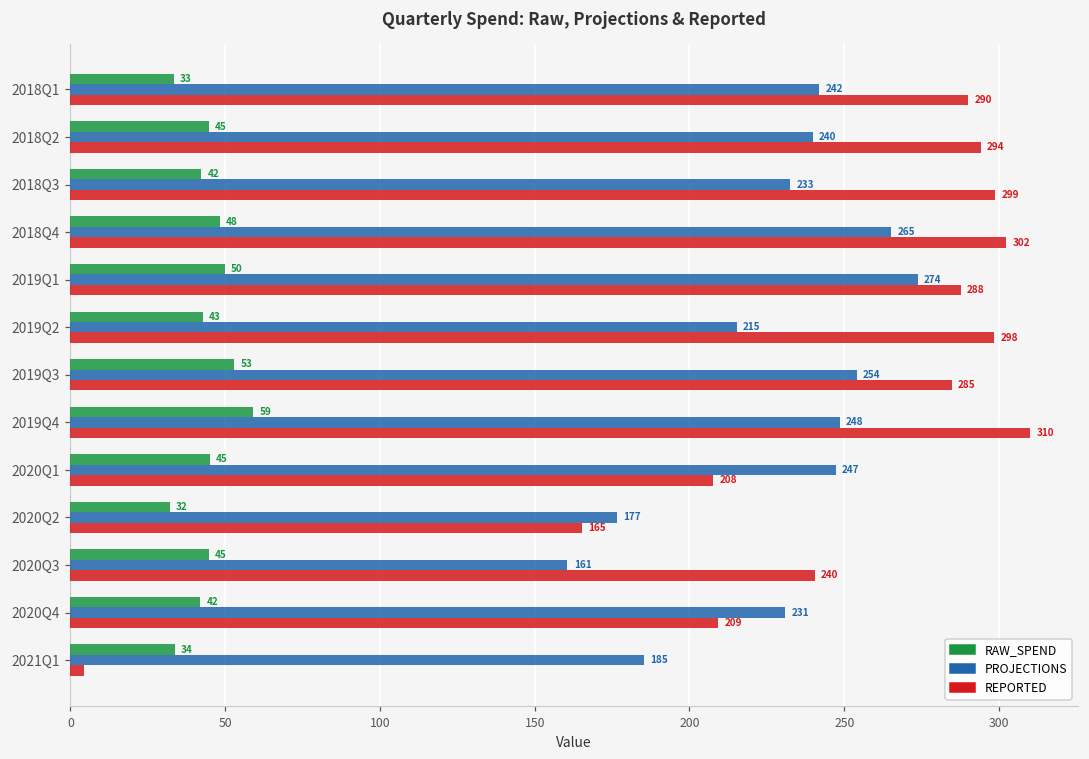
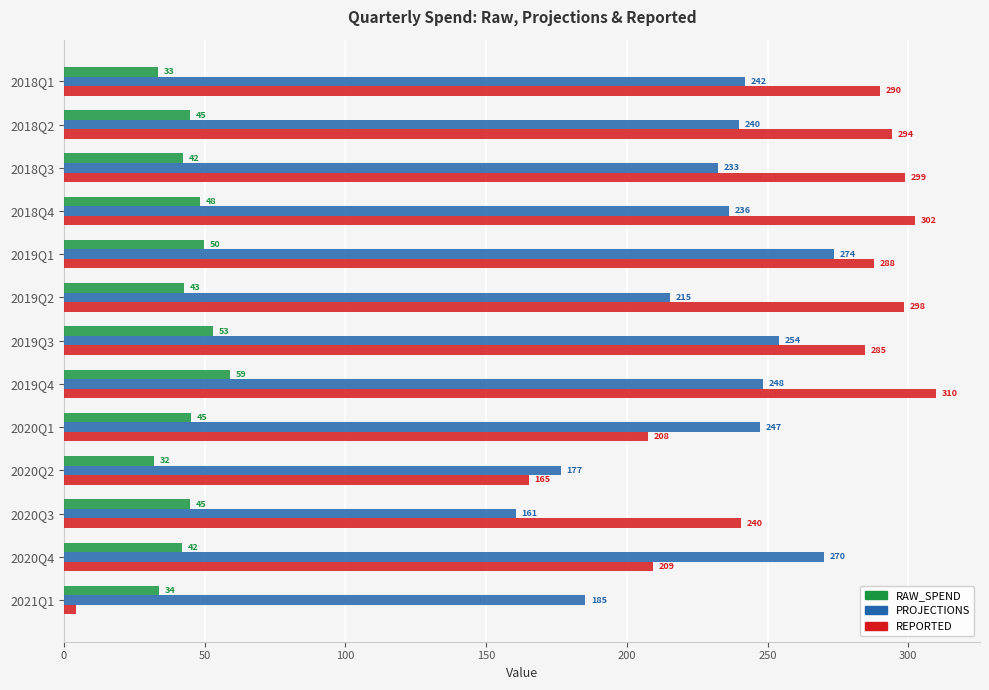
  {
    "RAW_SPEND": {
      "2018Q1": 33,
      "2018Q2": 45,
      "2018Q3": 42,
      "2018Q4": 48,
      "2019Q1": 50,
      "2019Q2": 43,
      "2019Q3": 53,
      "2019Q4": 59,
      "2020Q1": 45,
      "2020Q2": 32,
      "2020Q3": 45,
      "2020Q4": 42,
      "2021Q1": 34
    },
    "PROJECTIONS": {
      "2018Q1": 242,
      "2018Q2": 240,
      "2018Q3": 233,
-     "2018Q4": 265,
+     "2018Q4": 236,
      "2019Q1": 274,
      "2019Q2": 215,
      "2019Q3": 254,
      "2019Q4": 248,
      "2020Q1": 247,
      "2020Q2": 177,
      "2020Q3": 161,
-     "2020Q4": 231,
+     "2020Q4": 270,
      "2021Q1": 185
    },
    "REPORTED": {
      "2018Q1": 290,
      "2018Q2": 294,
      "2018Q3": 299,
      "2018Q4": 302,
      "2019Q1": 288,
      "2019Q2": 298,
      "2019Q3": 285,
      "2019Q4": 310,
      "2020Q1": 208,
      "2020Q2": 165,
      "2020Q3": 240,
      "2020Q4": 209
    }
  }
